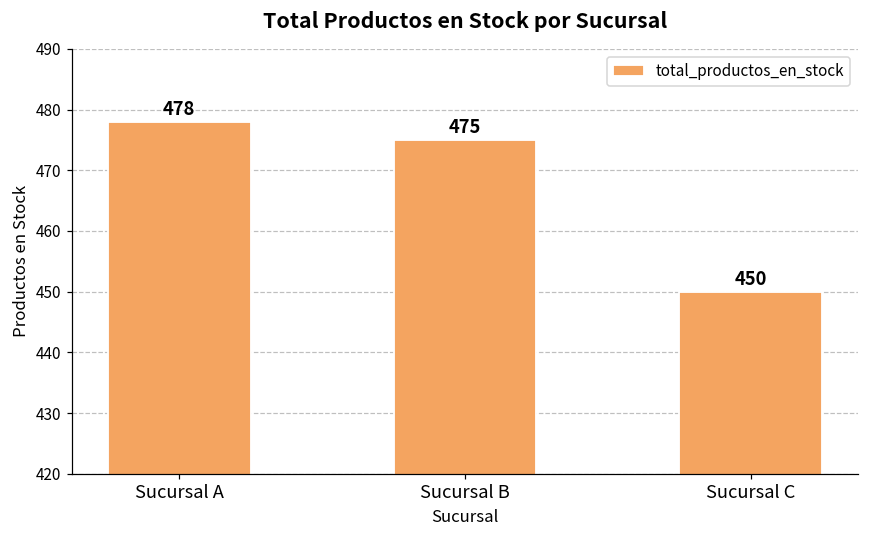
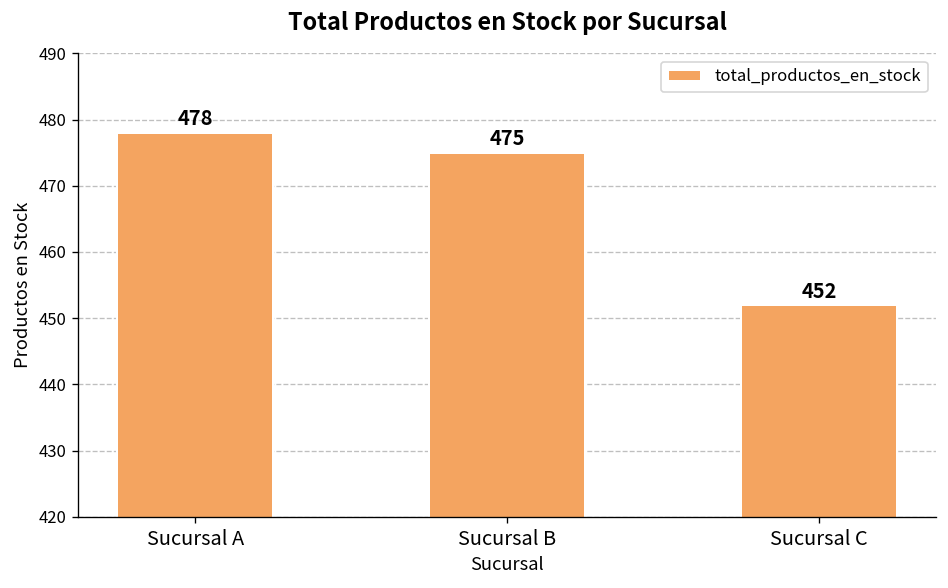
  {
    "Sucursal A": 478,
    "Sucursal B": 475,
-   "Sucursal C": 450
+   "Sucursal C": 452
  }
